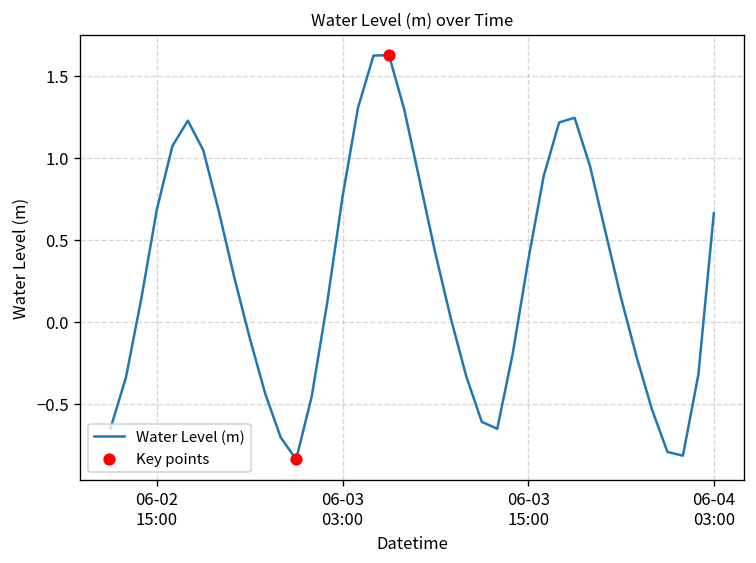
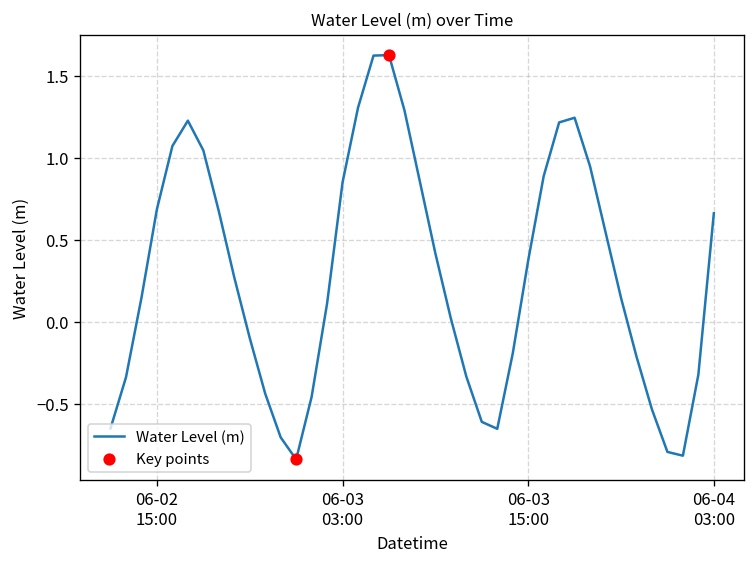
  {
    "Water Level (m)": {
      "06-02 15:00": 0.69,
-     "06-03 03:00": 0.76,
+     "06-03 03:00": 0.85,
      "06-03 15:00": 0.37,
      "06-04 03:00": 0.66
    }
  }
